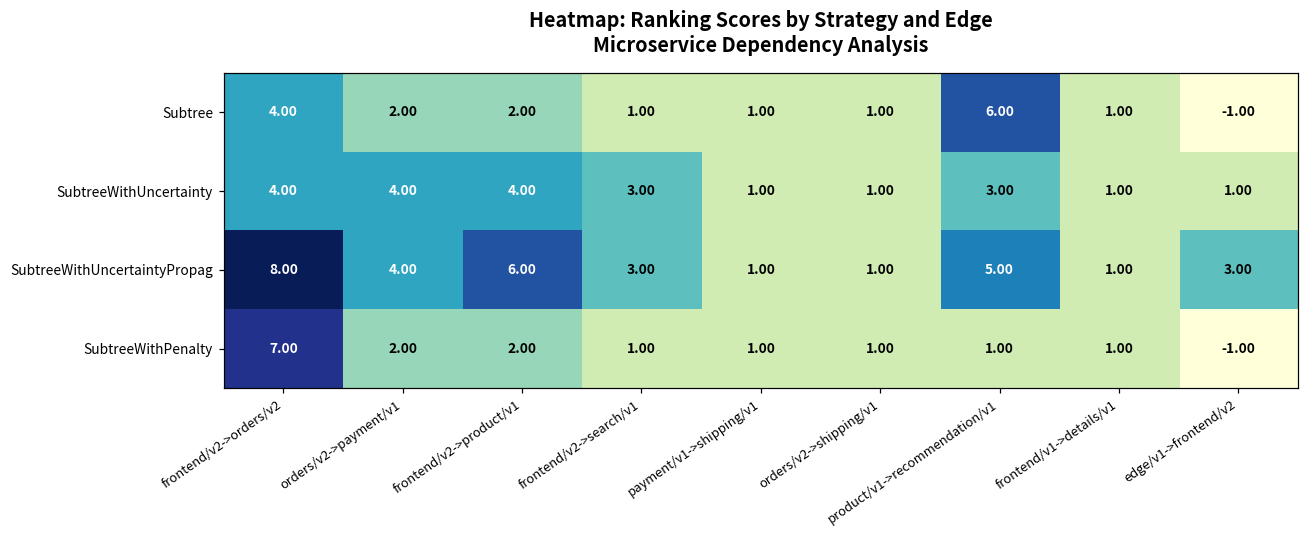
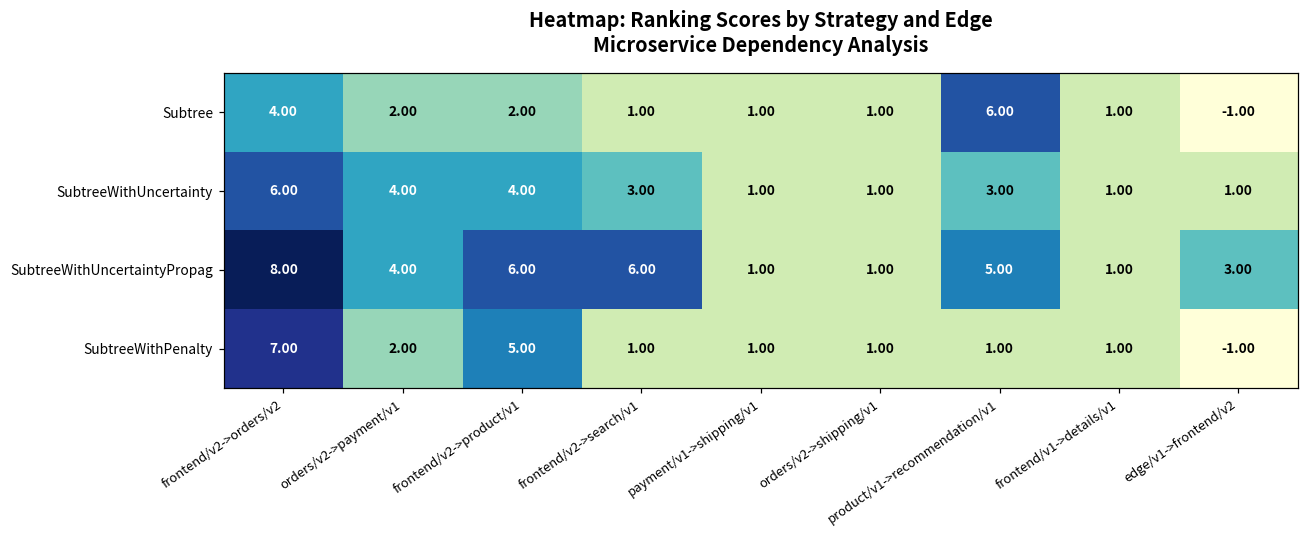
  {
    "Subtree": {
      "frontend/v2->orders/v2": 4.00,
      "orders/v2->payment/v1": 2.00,
      "frontend/v2->product/v1": 2.00,
      "frontend/v2->search/v1": 1.00,
      "payment/v1->shipping/v1": 1.00,
      "orders/v2->shipping/v1": 1.00,
      "product/v1->recommendation/v1": 6.00,
      "frontend/v1->details/v1": 1.00,
      "edge/v1->frontend/v2": -1.00
    },
    "SubtreeWithUncertainty": {
-     "frontend/v2->orders/v2": 4.00,
+     "frontend/v2->orders/v2": 6.00,
      "orders/v2->payment/v1": 4.00,
      "frontend/v2->product/v1": 4.00,
      "frontend/v2->search/v1": 3.00,
      "payment/v1->shipping/v1": 1.00,
      "orders/v2->shipping/v1": 1.00,
      "product/v1->recommendation/v1": 3.00,
      "frontend/v1->details/v1": 1.00,
      "edge/v1->frontend/v2": 1.00
    },
    "SubtreeWithUncertaintyPropag": {
      "frontend/v2->orders/v2": 8.00,
      "orders/v2->payment/v1": 4.00,
      "frontend/v2->product/v1": 6.00,
-     "frontend/v2->search/v1": 3.00,
+     "frontend/v2->search/v1": 6.00,
      "payment/v1->shipping/v1": 1.00,
      "orders/v2->shipping/v1": 1.00,
      "product/v1->recommendation/v1": 5.00,
      "frontend/v1->details/v1": 1.00,
      "edge/v1->frontend/v2": 3.00
    },
    "SubtreeWithPenalty": {
      "frontend/v2->orders/v2": 7.00,
      "orders/v2->payment/v1": 2.00,
-     "frontend/v2->product/v1": 2.00,
+     "frontend/v2->product/v1": 5.00,
      "frontend/v2->search/v1": 1.00,
      "payment/v1->shipping/v1": 1.00,
      "orders/v2->shipping/v1": 1.00,
      "product/v1->recommendation/v1": 1.00,
      "frontend/v1->details/v1": 1.00,
      "edge/v1->frontend/v2": -1.00
    }
  }
